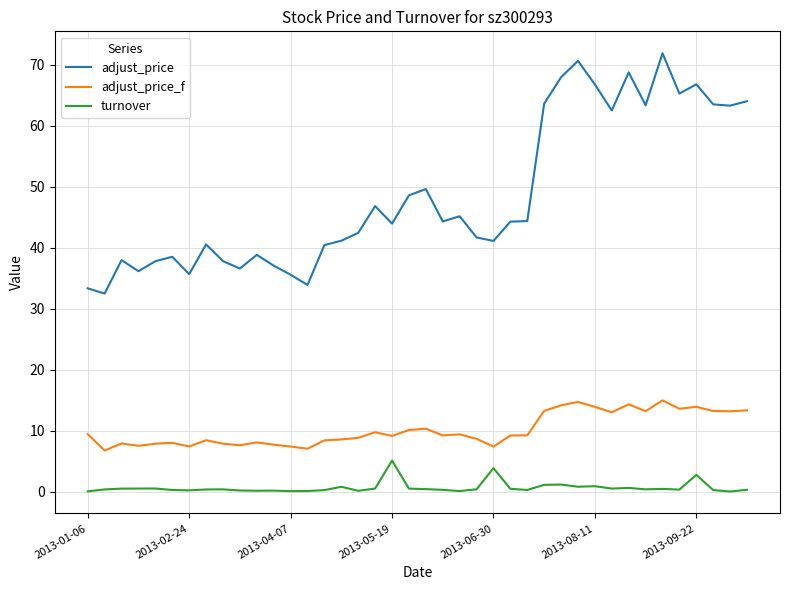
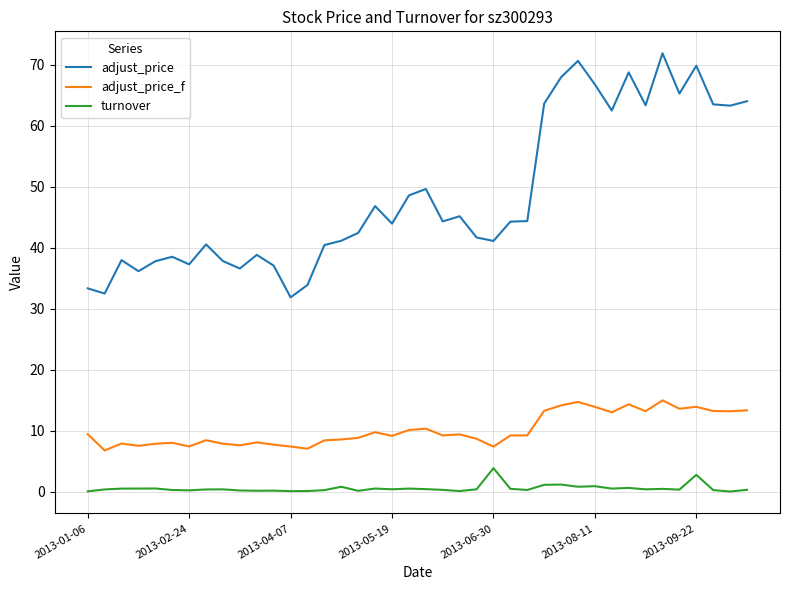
  {
    "adjust_price": {
      "2013-01-06": 33,
-     "2013-02-24": 36,
-     "2013-04-07": 36,
+     "2013-02-24": 37,
+     "2013-04-07": 32,
      "2013-05-19": 44,
      "2013-06-30": 41,
      "2013-08-11": 67,
-     "2013-09-22": 67
+     "2013-09-22": 70
    },
    "adjust_price_f": {
      "2013-01-06": 9,
      "2013-02-24": 7,
      "2013-04-07": 7,
      "2013-05-19": 9,
      "2013-06-30": 7,
      "2013-08-11": 14,
      "2013-09-22": 14
    },
    "turnover": {
      "2013-01-06": 0,
      "2013-02-24": 0,
      "2013-04-07": 0,
-     "2013-05-19": 5,
+     "2013-05-19": 0,
      "2013-06-30": 4,
      "2013-08-11": 1,
      "2013-09-22": 3
    }
  }
